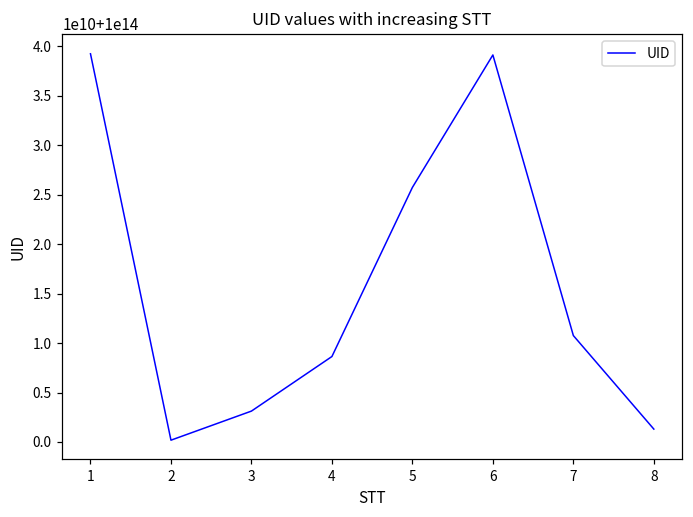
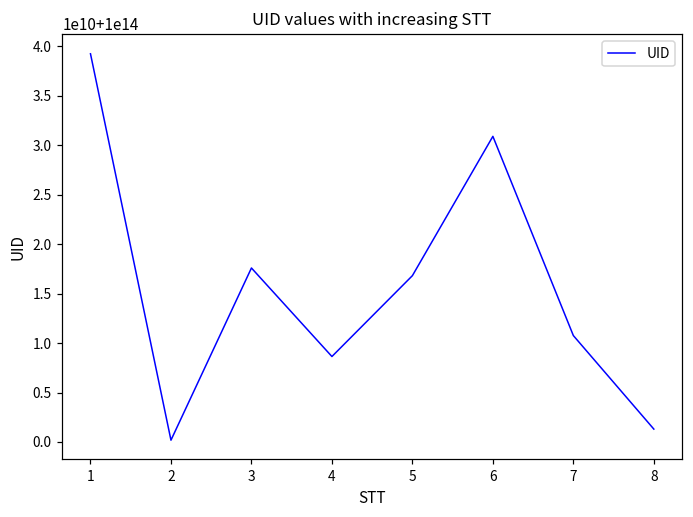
  {
    "1": 100039000000000,
    "2": 100000000000000,
-   "3": 100003000000000,
+   "3": 100018000000000,
    "4": 100009000000000,
-   "5": 100026000000000,
-   "6": 100039000000000,
+   "5": 100017000000000,
+   "6": 100031000000000,
    "7": 100011000000000,
    "8": 100001000000000
  }
